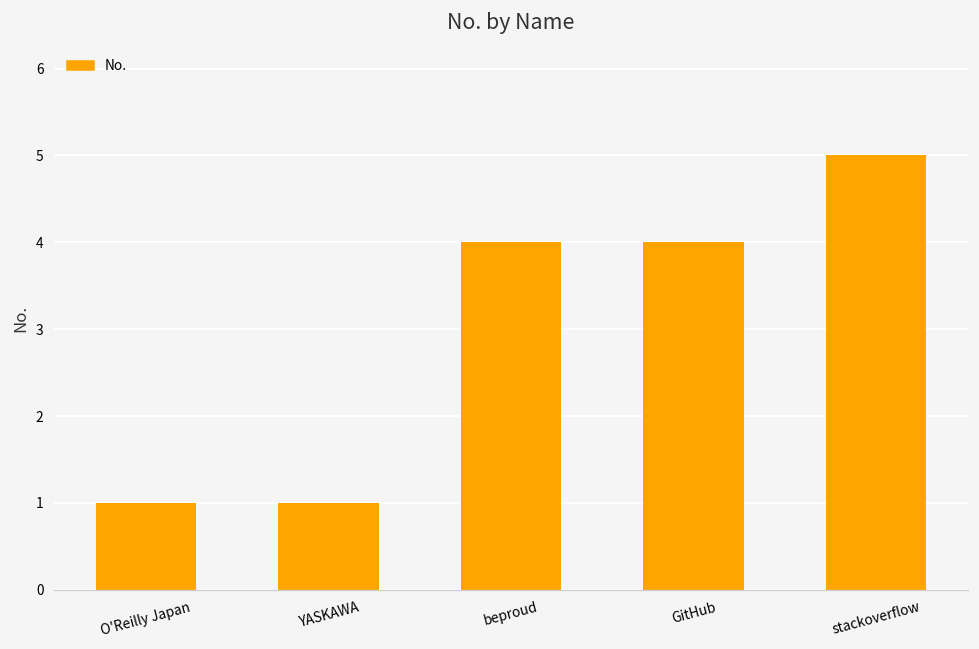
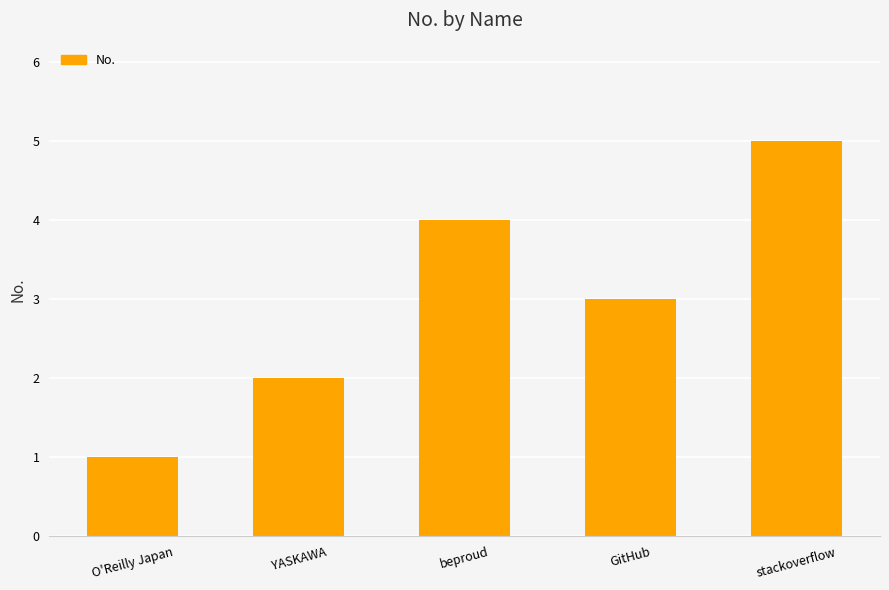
  {
    "O'Reilly Japan": 1,
-   "YASKAWA": 1,
+   "YASKAWA": 2,
    "beproud": 4,
-   "GitHub": 4,
+   "GitHub": 3,
    "stackoverflow": 5
  }
